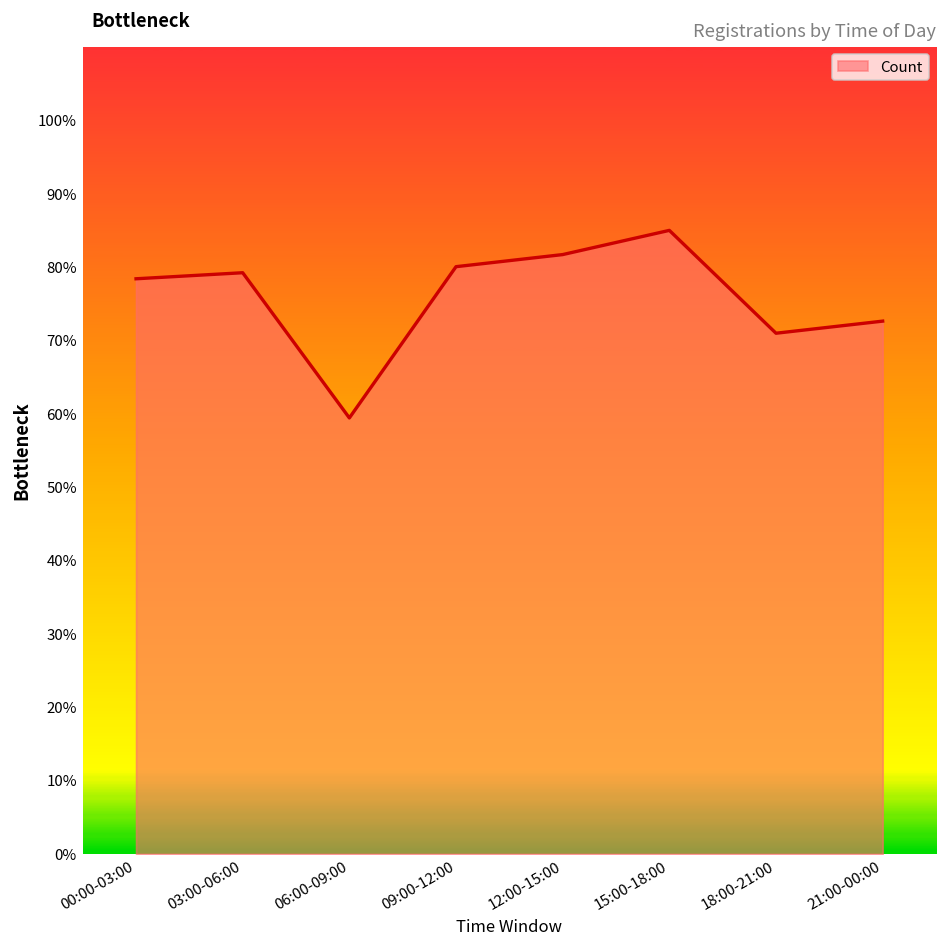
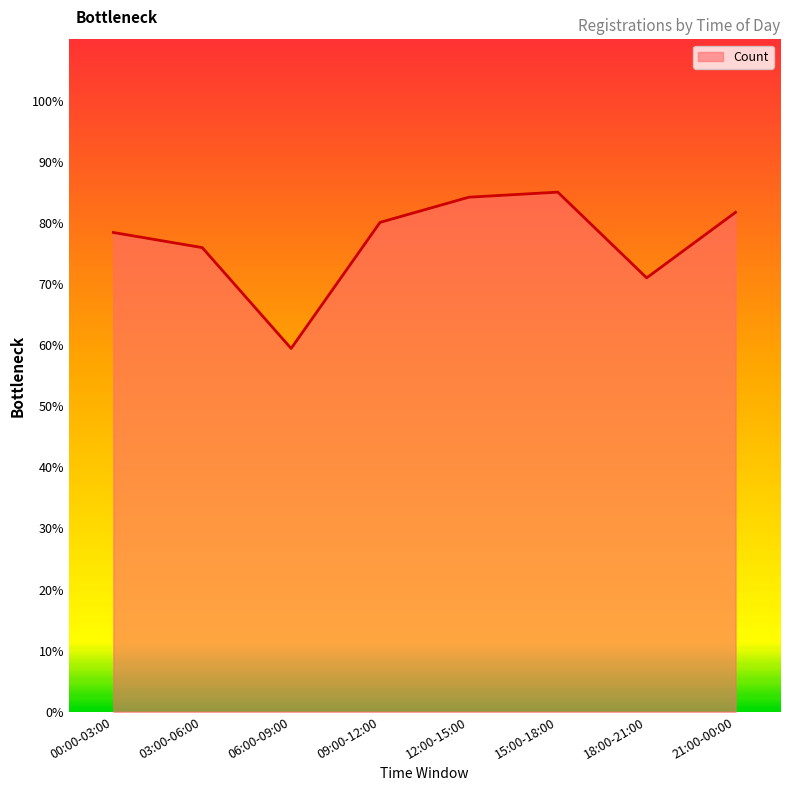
  {
    "00:00-03:00": "78%",
-   "03:00-06:00": "79%",
+   "03:00-06:00": "76%",
    "06:00-09:00": "59%",
    "09:00-12:00": "80%",
-   "12:00-15:00": "82%",
+   "12:00-15:00": "84%",
    "15:00-18:00": "85%",
    "18:00-21:00": "71%",
-   "21:00-00:00": "73%"
+   "21:00-00:00": "82%"
  }
